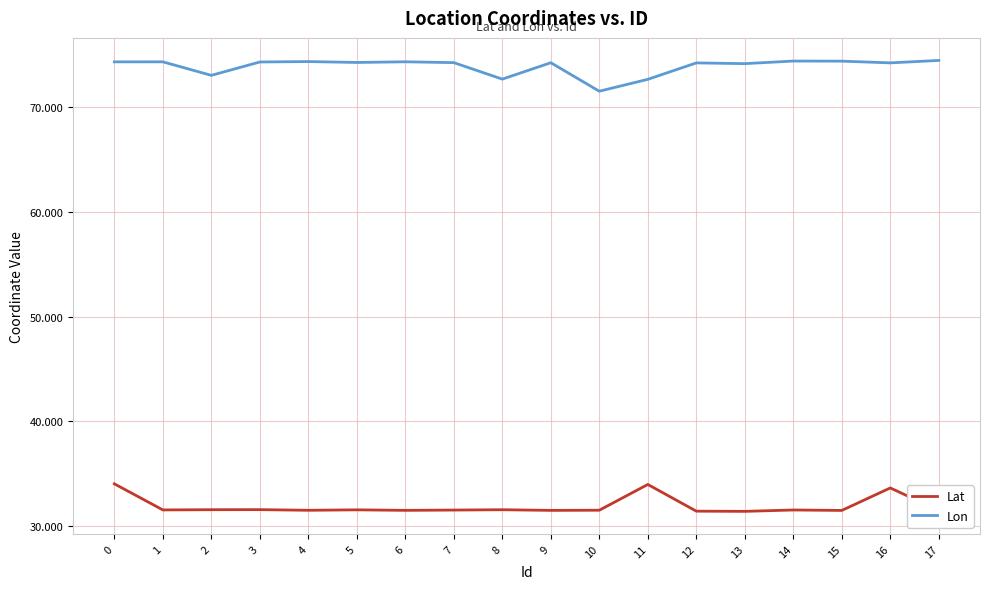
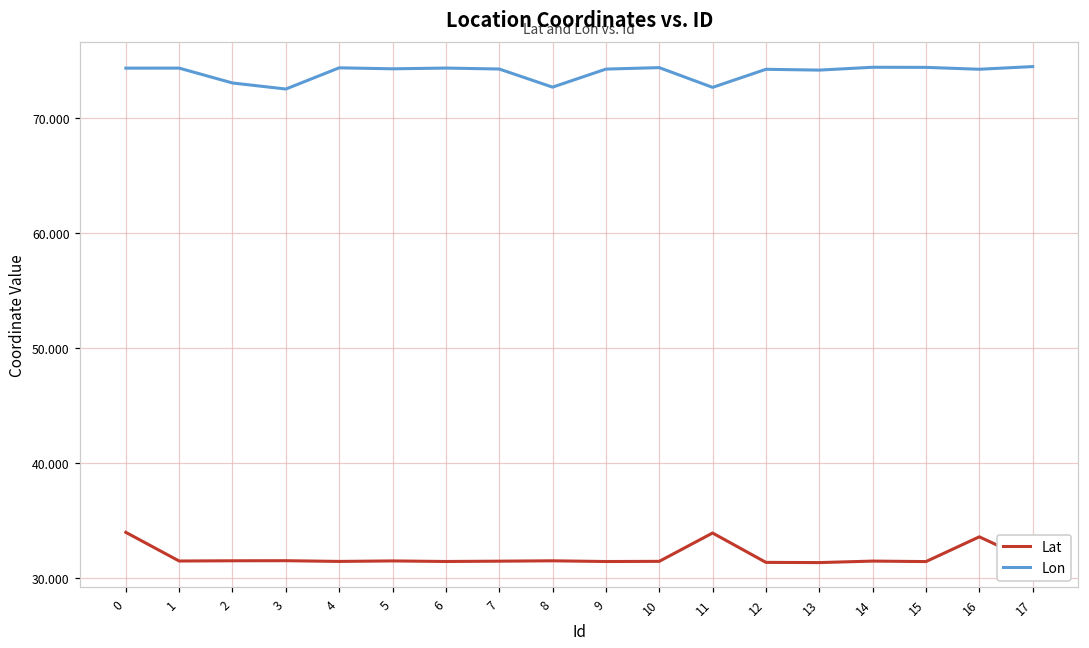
  {
    "Lat": {
      "0": 34.0,
      "1": 31.5,
      "2": 31.5,
      "3": 31.5,
      "4": 31.5,
      "5": 31.5,
      "6": 31.5,
      "7": 31.5,
      "8": 31.5,
      "9": 31.5,
      "10": 31.5,
      "11": 33.9,
      "12": 31.4,
      "13": 31.4,
      "14": 31.5,
      "15": 31.5,
      "16": 33.6
    },
    "Lon": {
      "0": 74.3,
      "1": 74.4,
      "2": 73.1,
-     "3": 74.3,
+     "3": 72.5,
      "4": 74.4,
      "5": 74.3,
      "6": 74.4,
      "7": 74.3,
      "8": 72.7,
      "9": 74.3,
-     "10": 71.5,
+     "10": 74.4,
      "11": 72.7,
      "12": 74.2,
      "13": 74.2,
      "14": 74.4,
      "15": 74.4,
      "16": 74.3,
      "17": 74.5
    }
  }
